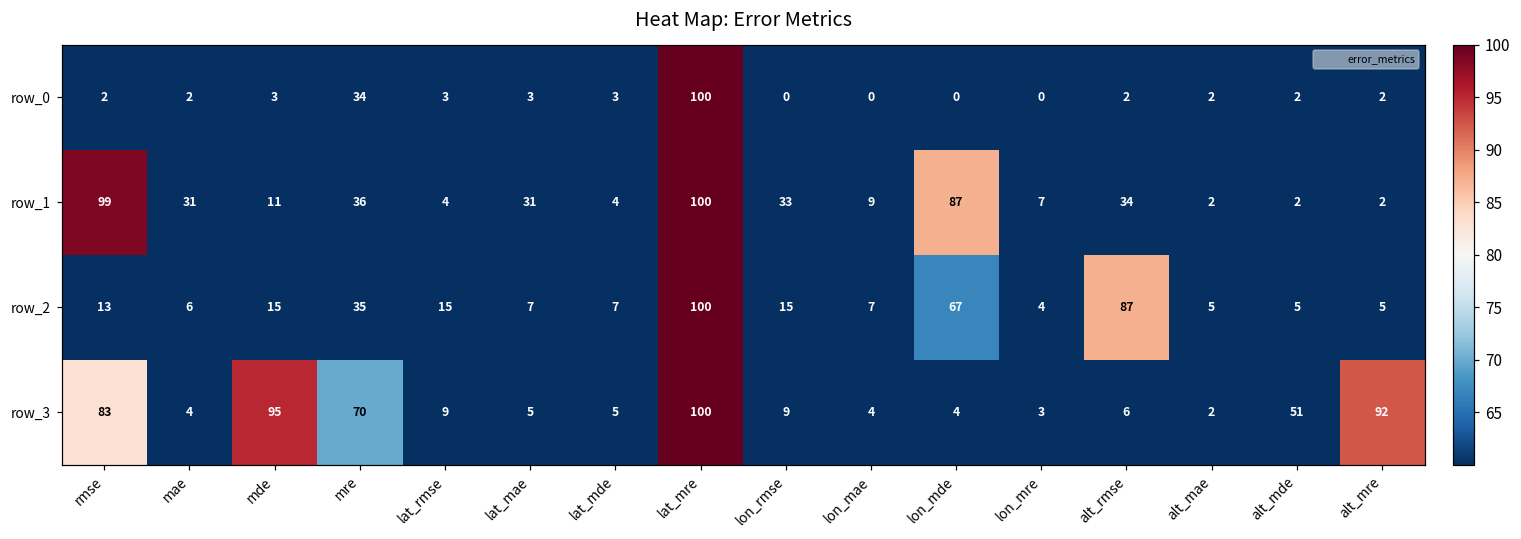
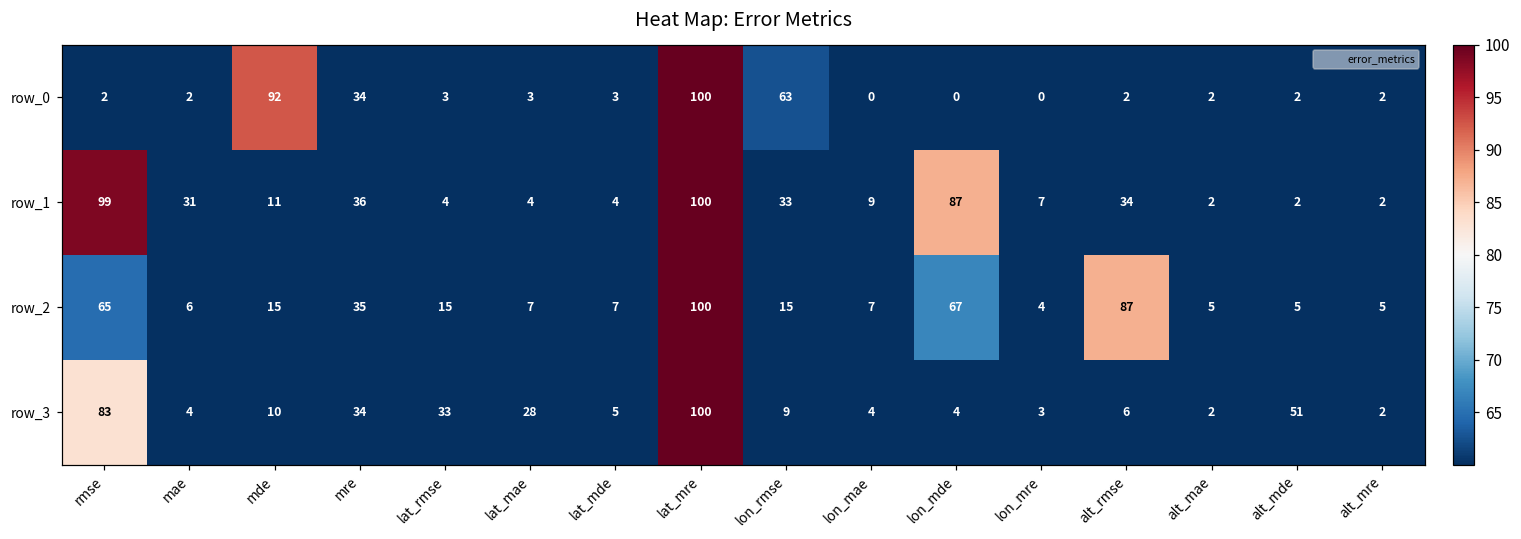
  {
    "row_0": {
      "rmse": 2,
      "mae": 2,
-     "mde": 3,
+     "mde": 92,
      "mre": 34,
      "lat_rmse": 3,
      "lat_mae": 3,
      "lat_mde": 3,
      "lat_mre": 100,
-     "lon_rmse": 0,
+     "lon_rmse": 63,
      "lon_mae": 0,
      "lon_mde": 0,
      "lon_mre": 0,
      "alt_rmse": 2,
      "alt_mae": 2,
      "alt_mde": 2,
      "alt_mre": 2
    },
    "row_1": {
      "rmse": 99,
      "mae": 31,
      "mde": 11,
      "mre": 36,
      "lat_rmse": 4,
-     "lat_mae": 31,
+     "lat_mae": 4,
      "lat_mde": 4,
      "lat_mre": 100,
      "lon_rmse": 33,
      "lon_mae": 9,
      "lon_mde": 87,
      "lon_mre": 7,
      "alt_rmse": 34,
      "alt_mae": 2,
      "alt_mde": 2,
      "alt_mre": 2
    },
    "row_2": {
-     "rmse": 13,
+     "rmse": 65,
      "mae": 6,
      "mde": 15,
      "mre": 35,
      "lat_rmse": 15,
      "lat_mae": 7,
      "lat_mde": 7,
      "lat_mre": 100,
      "lon_rmse": 15,
      "lon_mae": 7,
      "lon_mde": 67,
      "lon_mre": 4,
      "alt_rmse": 87,
      "alt_mae": 5,
      "alt_mde": 5,
      "alt_mre": 5
    },
    "row_3": {
      "rmse": 83,
      "mae": 4,
-     "mde": 95,
-     "mre": 70,
-     "lat_rmse": 9,
-     "lat_mae": 5,
+     "mde": 10,
+     "mre": 34,
+     "lat_rmse": 33,
+     "lat_mae": 28,
      "lat_mde": 5,
      "lat_mre": 100,
      "lon_rmse": 9,
      "lon_mae": 4,
      "lon_mde": 4,
      "lon_mre": 3,
      "alt_rmse": 6,
      "alt_mae": 2,
      "alt_mde": 51,
-     "alt_mre": 92
+     "alt_mre": 2
    }
  }
